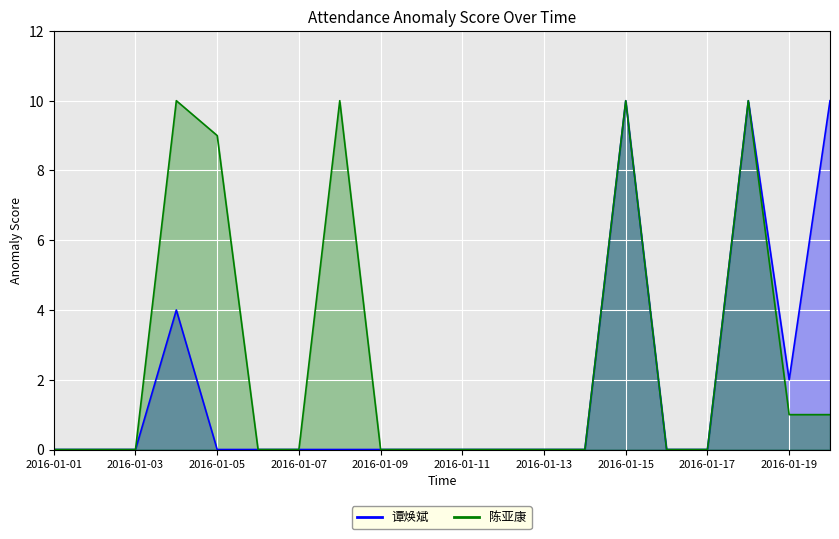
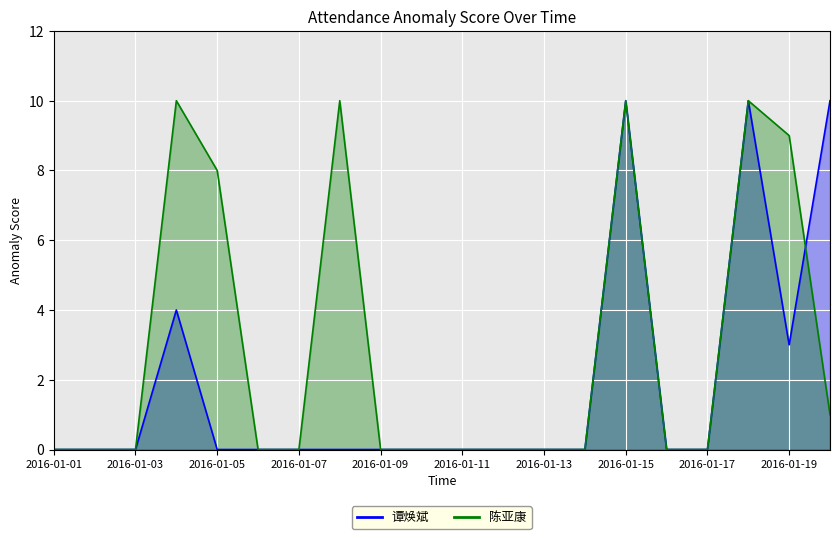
  {
    "谭焕斌": {
      "2016-01-05": 0,
-     "2016-01-19": 2
+     "2016-01-19": 3
    },
    "陈亚康": {
-     "2016-01-05": 9,
-     "2016-01-19": 1
+     "2016-01-05": 8,
+     "2016-01-19": 9
    }
  }
